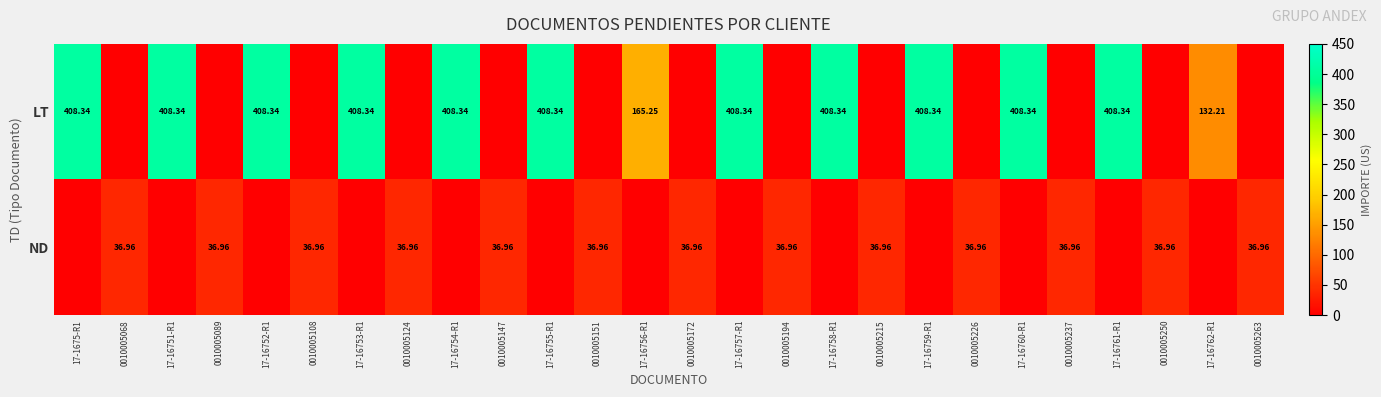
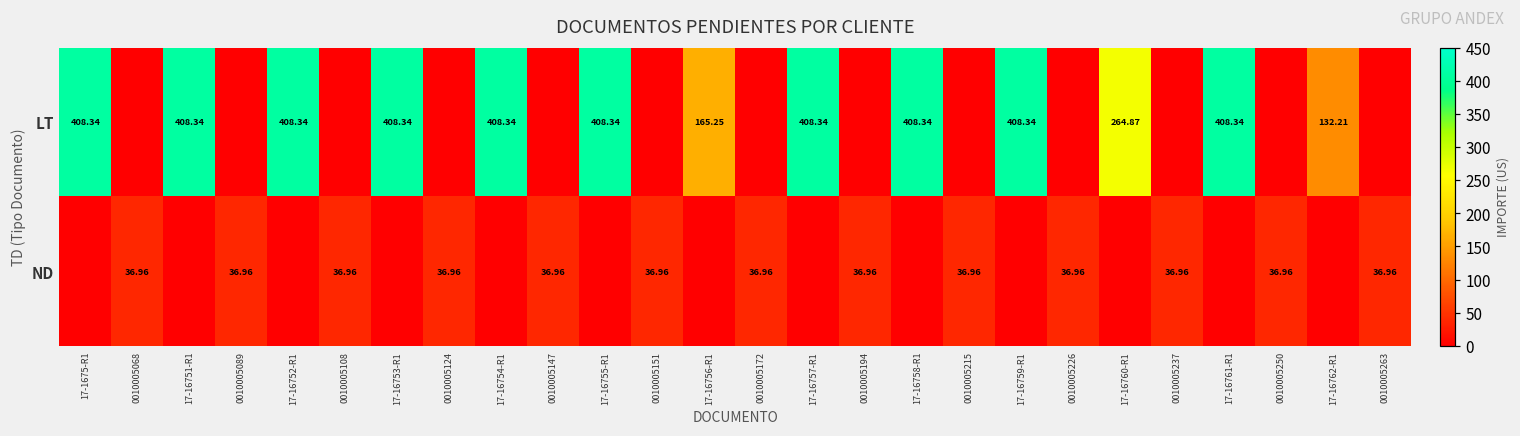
  {
    "LT": {
      "17-1675-R1": 408.34,
      "17-16751-R1": 408.34,
      "17-16752-R1": 408.34,
      "17-16753-R1": 408.34,
      "17-16754-R1": 408.34,
      "17-16755-R1": 408.34,
      "17-16756-R1": 165.25,
      "17-16757-R1": 408.34,
      "17-16758-R1": 408.34,
      "17-16759-R1": 408.34,
-     "17-16760-R1": 408.34,
+     "17-16760-R1": 264.87,
      "17-16761-R1": 408.34,
      "17-16762-R1": 132.21
    },
    "ND": {
      "0010005068": 36.96,
      "0010005089": 36.96,
      "0010005108": 36.96,
      "0010005124": 36.96,
      "0010005147": 36.96,
      "0010005151": 36.96,
      "0010005172": 36.96,
      "0010005194": 36.96,
      "0010005215": 36.96,
      "0010005226": 36.96,
      "0010005237": 36.96,
      "0010005250": 36.96,
      "0010005263": 36.96
    }
  }
